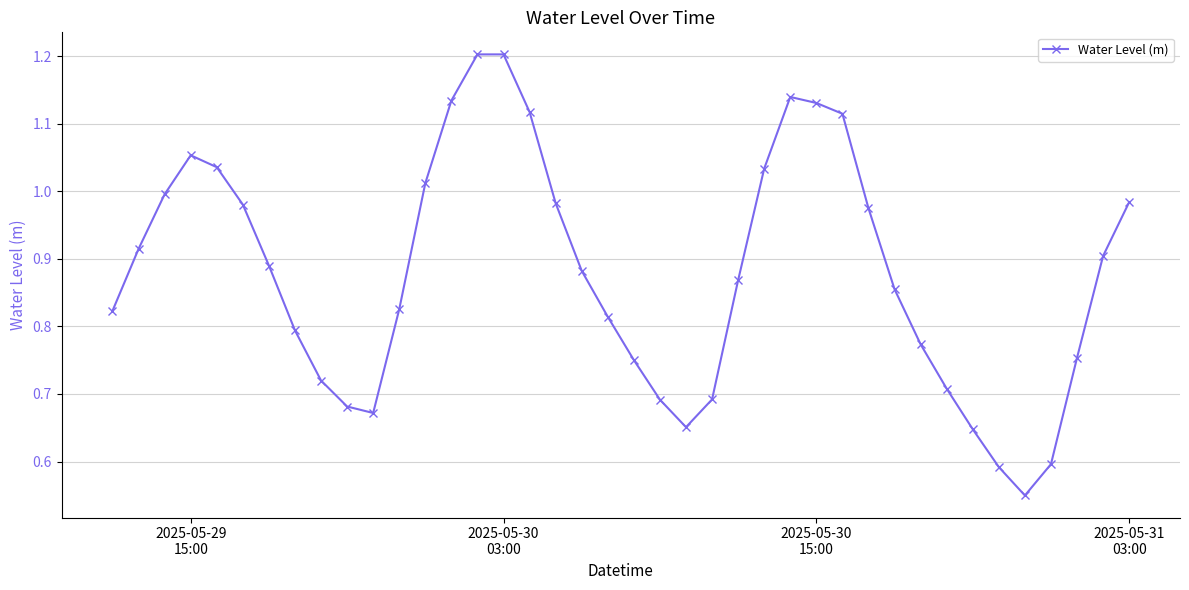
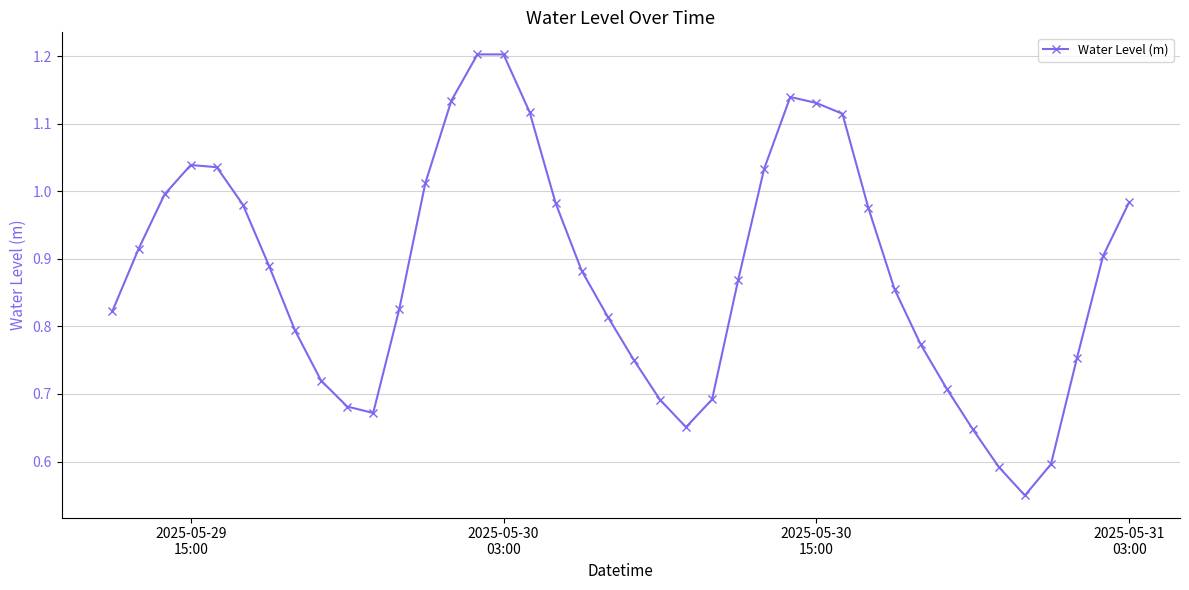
  {
-   "2025-05-29 15:00": 1.05,
+   "2025-05-29 15:00": 1.04,
    "2025-05-30 03:00": 1.20,
    "2025-05-30 15:00": 1.13,
    "2025-05-31 03:00": 0.98
  }
